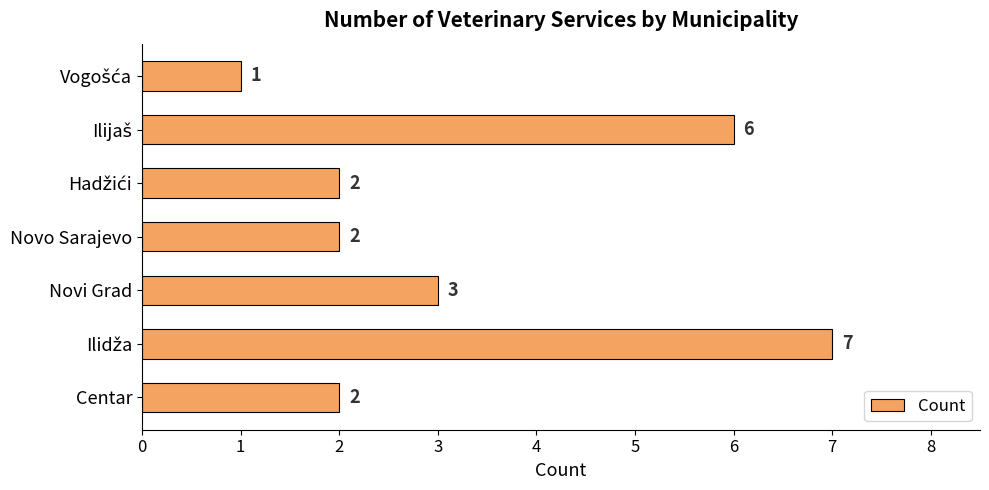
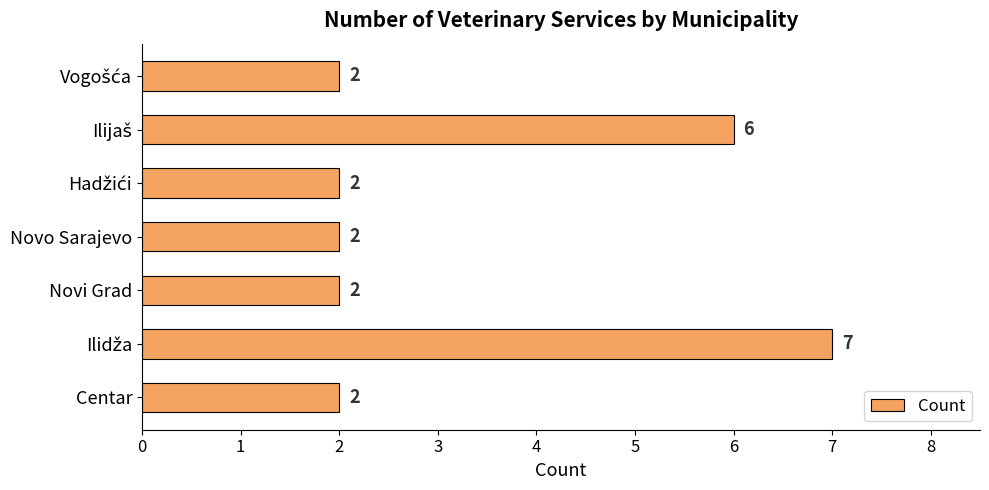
  {
-   "Vogošća": 1,
+   "Vogošća": 2,
    "Ilijaš": 6,
    "Hadžići": 2,
    "Novo Sarajevo": 2,
-   "Novi Grad": 3,
+   "Novi Grad": 2,
    "Ilidža": 7,
    "Centar": 2
  }
